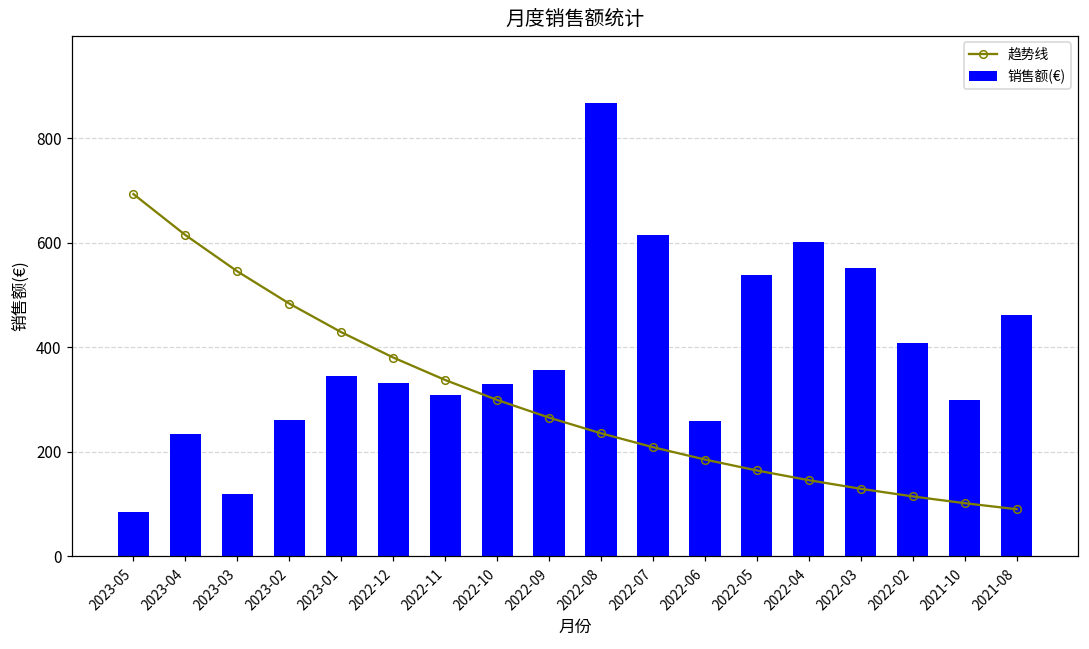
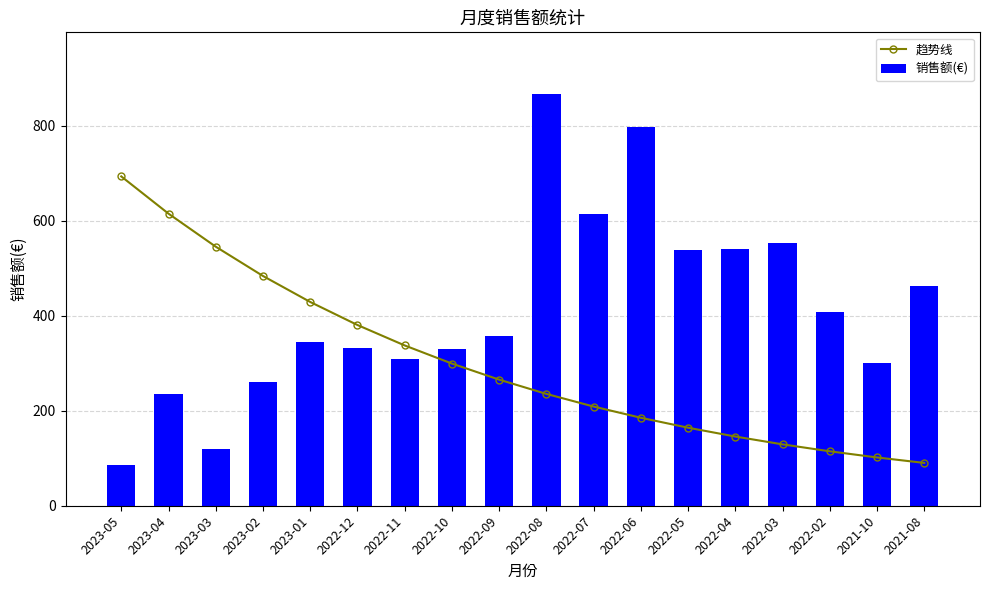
  {
    "销售额(€)": {
      "2023-05": 90,
      "2023-04": 230,
      "2023-03": 120,
      "2023-02": 260,
      "2023-01": 340,
      "2022-12": 330,
      "2022-11": 310,
      "2022-10": 330,
      "2022-09": 360,
      "2022-08": 870,
      "2022-07": 620,
-     "2022-06": 260,
+     "2022-06": 800,
      "2022-05": 540,
-     "2022-04": 600,
+     "2022-04": 540,
      "2022-03": 550,
      "2022-02": 410,
      "2021-10": 300,
      "2021-08": 460
    },
    "趋势线": {
      "2023-05": 690,
      "2023-04": 610,
      "2023-03": 550,
      "2023-02": 480,
      "2023-01": 430,
      "2022-12": 380,
      "2022-11": 340,
      "2022-10": 300,
      "2022-09": 270,
      "2022-08": 240,
      "2022-07": 210,
      "2022-06": 190,
      "2022-05": 160,
      "2022-04": 150,
      "2022-03": 130,
      "2022-02": 110,
      "2021-10": 100,
      "2021-08": 90
    }
  }
